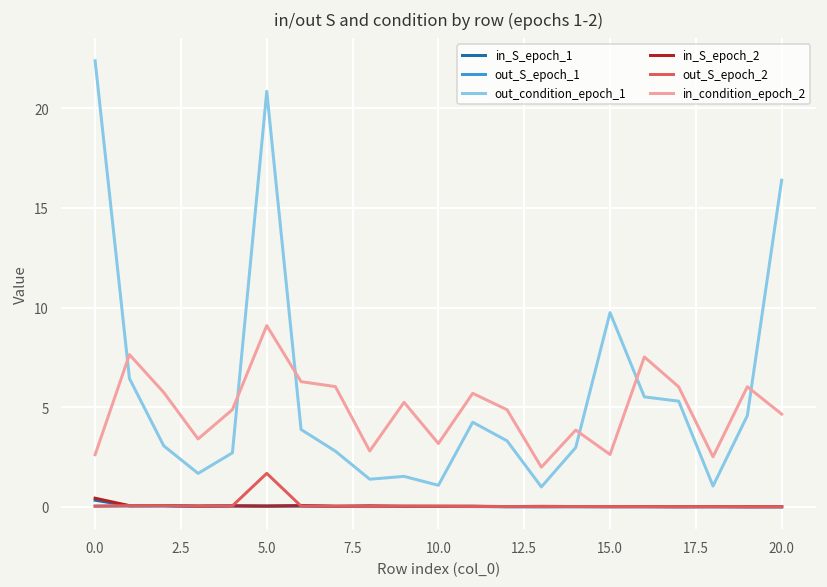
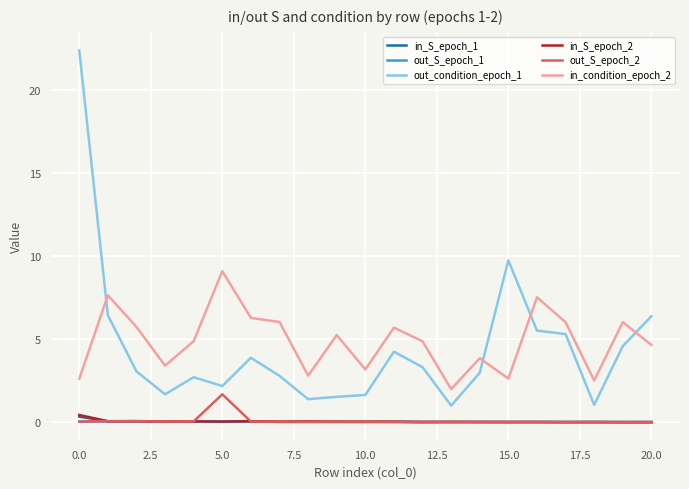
  {
    "out_condition_epoch_1": {
      "0.0": 22.4,
-     "5.0": 20.9,
-     "10.0": 1.1,
+     "5.0": 2.2,
+     "10.0": 1.6,
      "15.0": 9.7,
-     "20.0": 16.4
+     "20.0": 6.4
    },
    "out_S_epoch_2": {
      "5.0": 1.7
    },
    "in_condition_epoch_2": {
      "0.0": 2.6,
      "5.0": 9.1,
      "10.0": 3.2,
      "15.0": 2.6,
      "20.0": 4.7
    }
  }
